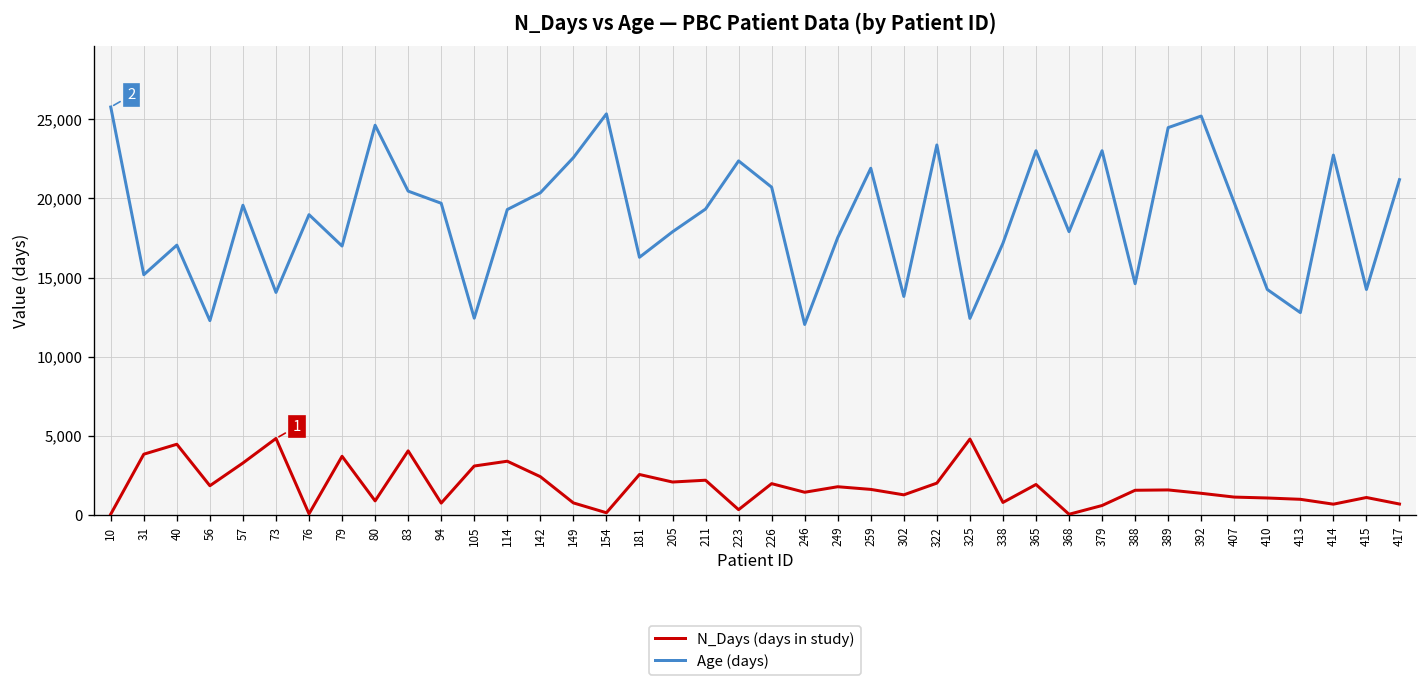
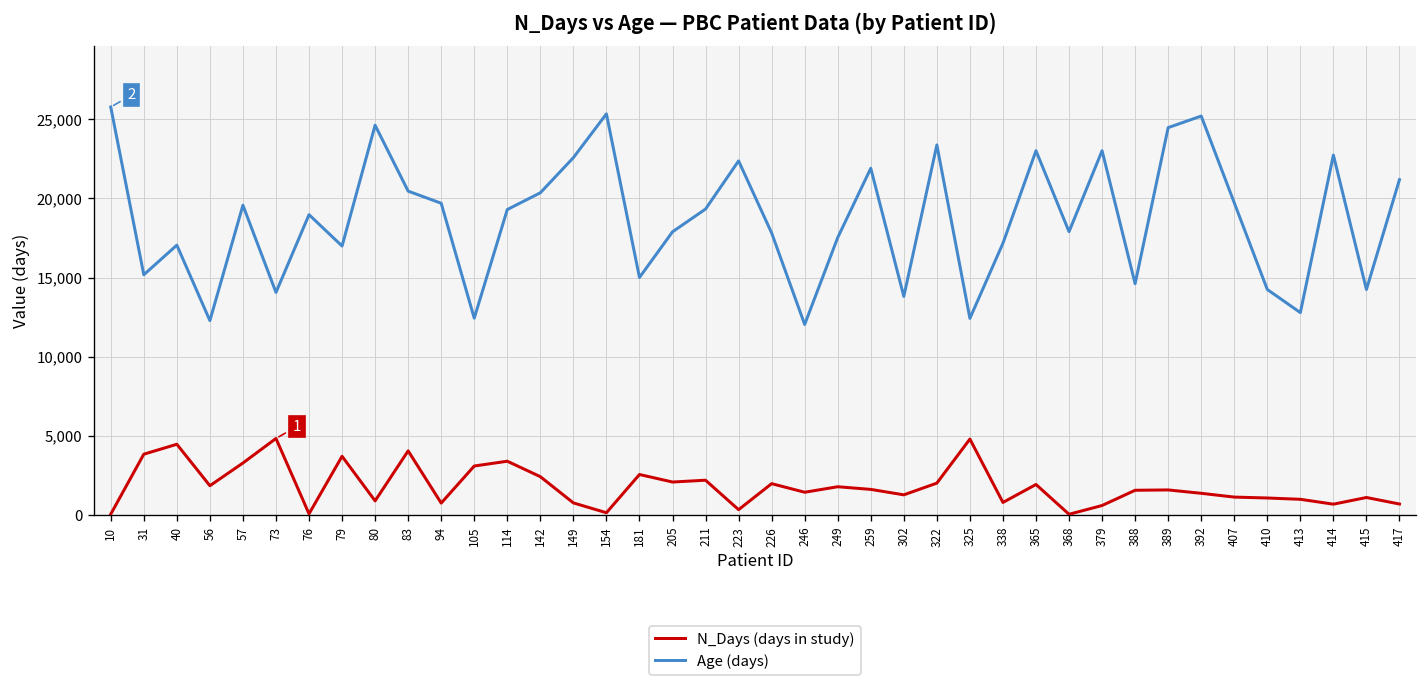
  {
    "N_Days (days in study)": {
      "10": "100",
      "31": "3,800",
      "40": "4,500",
      "56": "1,800",
      "57": "3,300",
      "76": "100",
      "79": "3,700",
      "80": "900",
      "83": "4,100",
      "94": "800",
      "105": "3,100",
      "114": "3,400",
      "142": "2,400",
      "149": "800",
      "154": "100",
      "181": "2,600",
      "205": "2,100",
      "211": "2,200",
      "223": "300",
      "226": "2,000",
      "246": "1,400",
      "249": "1,800",
      "259": "1,600",
      "302": "1,300",
      "322": "2,000",
      "325": "4,800",
      "338": "800",
      "365": "1,900",
      "368": "0",
      "379": "600",
      "388": "1,600",
      "389": "1,600",
      "392": "1,400",
      "407": "1,100",
      "410": "1,100",
      "413": "1,000",
      "414": "700",
      "415": "1,100",
      "417": "700"
    },
    "Age (days)": {
      "31": "15,200",
      "40": "17,000",
      "56": "12,300",
      "57": "19,600",
      "73": "14,100",
      "76": "19,000",
      "79": "17,000",
      "80": "24,600",
      "83": "20,500",
      "94": "19,700",
      "105": "12,400",
      "114": "19,300",
      "142": "20,400",
      "149": "22,600",
      "154": "25,300",
-     "181": "16,300",
+     "181": "15,000",
      "205": "17,900",
      "211": "19,300",
      "223": "22,400",
-     "226": "20,700",
+     "226": "17,800",
      "246": "12,000",
      "249": "17,500",
      "259": "21,900",
      "302": "13,800",
      "322": "23,400",
      "325": "12,400",
      "338": "17,200",
      "365": "23,000",
      "368": "17,900",
      "379": "23,000",
      "388": "14,600",
      "389": "24,500",
      "392": "25,200",
      "407": "19,700",
      "410": "14,200",
      "413": "12,800",
      "414": "22,700",
      "415": "14,200",
      "417": "21,200"
    }
  }
